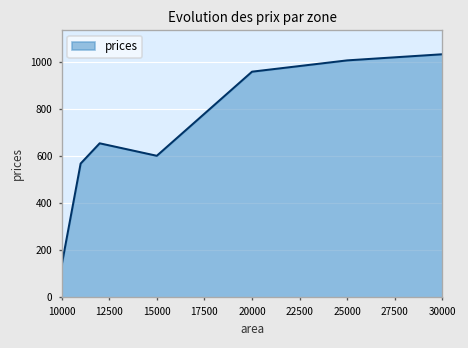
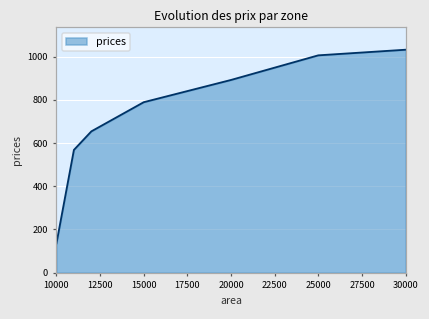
  {
    "10000": 140,
-   "15000": 600,
-   "20000": 960,
+   "15000": 790,
+   "20000": 890,
    "25000": 1010,
    "30000": 1030
  }
